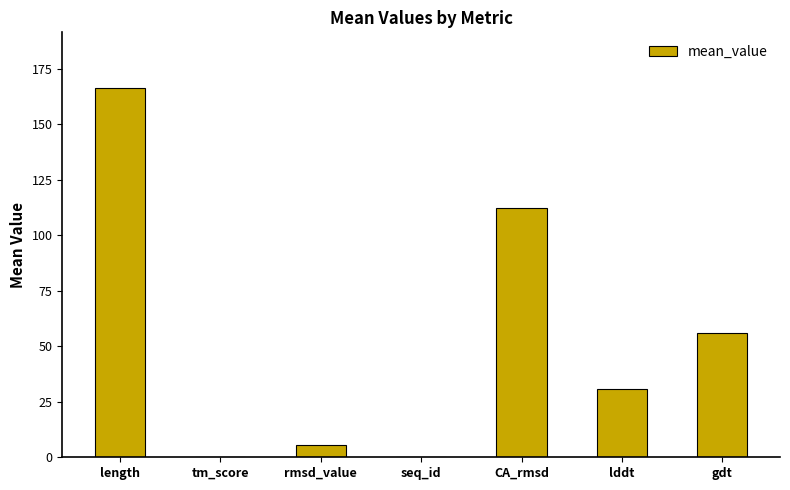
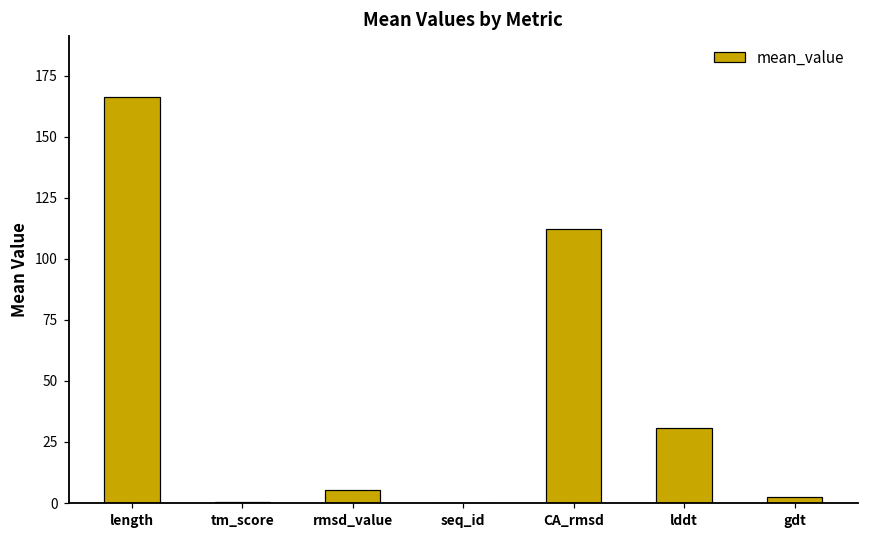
  {
    "length": 166,
    "rmsd_value": 5,
    "CA_rmsd": 112,
    "lddt": 31,
-   "gdt": 56
+   "gdt": 3
  }
